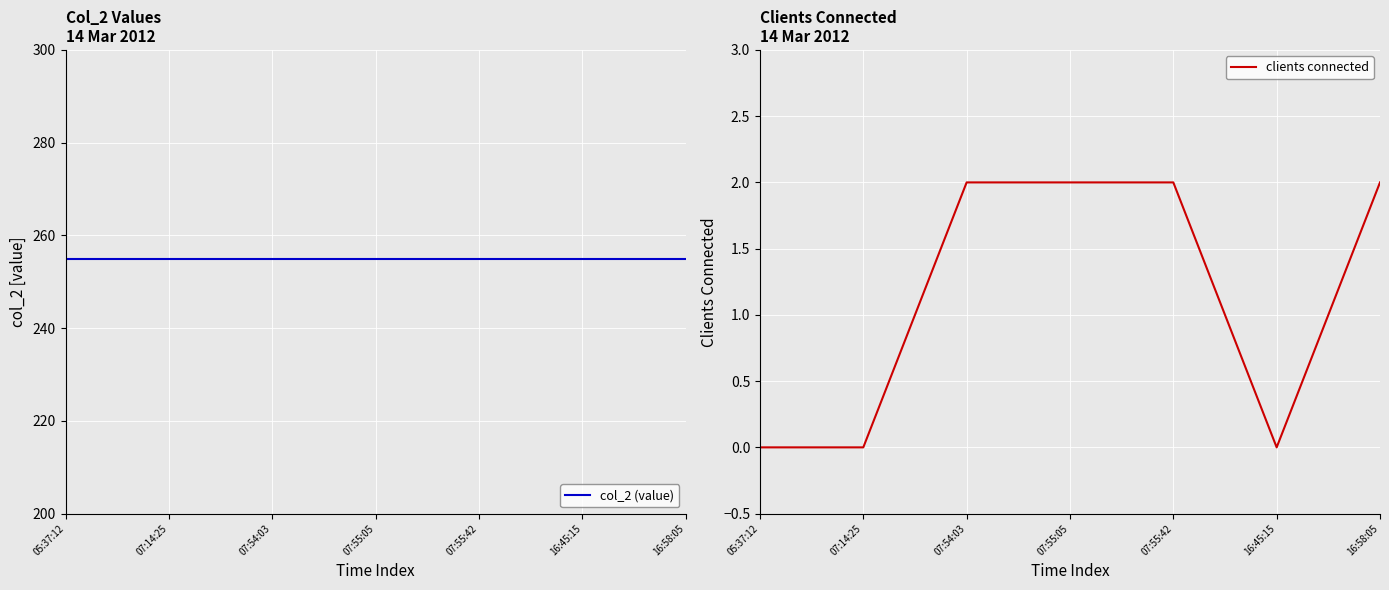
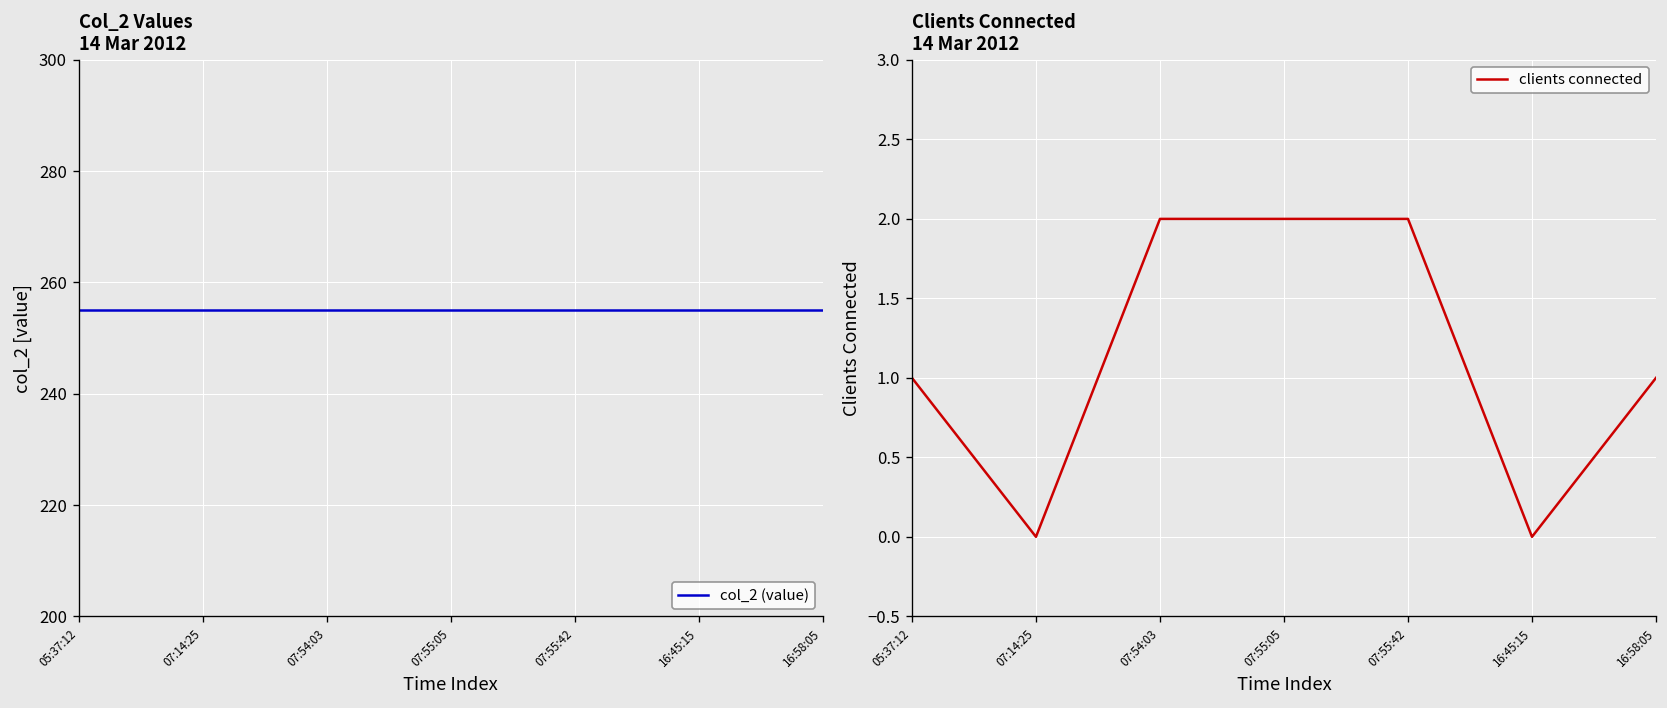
  {
    "Col_2 Values 14 Mar 2012": {
      "05:37:12": 255,
      "07:14:25": 255,
      "07:54:03": 255,
      "07:55:05": 255,
      "07:55:42": 255,
      "16:45:15": 255,
      "16:58:05": 255
    },
    "Clients Connected 14 Mar 2012": {
-     "05:37:12": 0,
+     "05:37:12": 1,
      "07:14:25": 0,
      "07:54:03": 2,
      "07:55:05": 2,
      "07:55:42": 2,
      "16:45:15": 0,
-     "16:58:05": 2
+     "16:58:05": 1
    }
  }
